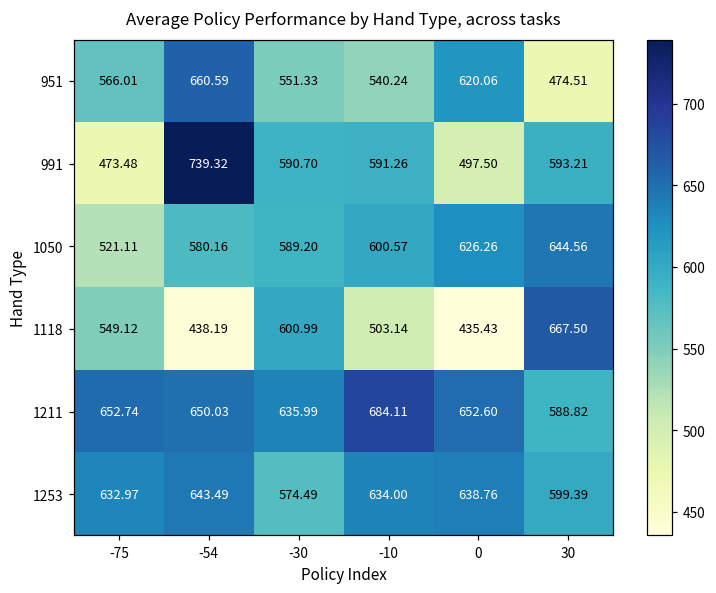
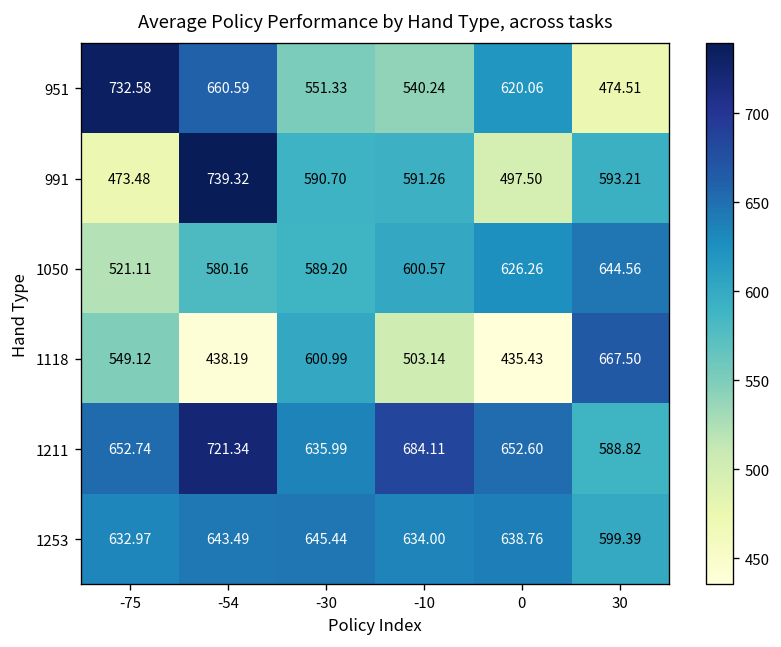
  {
    "951": {
-     "-75": 566.01,
+     "-75": 732.58,
      "-54": 660.59,
      "-30": 551.33,
      "-10": 540.24,
      "0": 620.06,
      "30": 474.51
    },
    "991": {
      "-75": 473.48,
      "-54": 739.32,
      "-30": 590.70,
      "-10": 591.26,
      "0": 497.50,
      "30": 593.21
    },
    "1050": {
      "-75": 521.11,
      "-54": 580.16,
      "-30": 589.20,
      "-10": 600.57,
      "0": 626.26,
      "30": 644.56
    },
    "1118": {
      "-75": 549.12,
      "-54": 438.19,
      "-30": 600.99,
      "-10": 503.14,
      "0": 435.43,
      "30": 667.50
    },
    "1211": {
      "-75": 652.74,
-     "-54": 650.03,
+     "-54": 721.34,
      "-30": 635.99,
      "-10": 684.11,
      "0": 652.60,
      "30": 588.82
    },
    "1253": {
      "-75": 632.97,
      "-54": 643.49,
-     "-30": 574.49,
+     "-30": 645.44,
      "-10": 634.00,
      "0": 638.76,
      "30": 599.39
    }
  }
